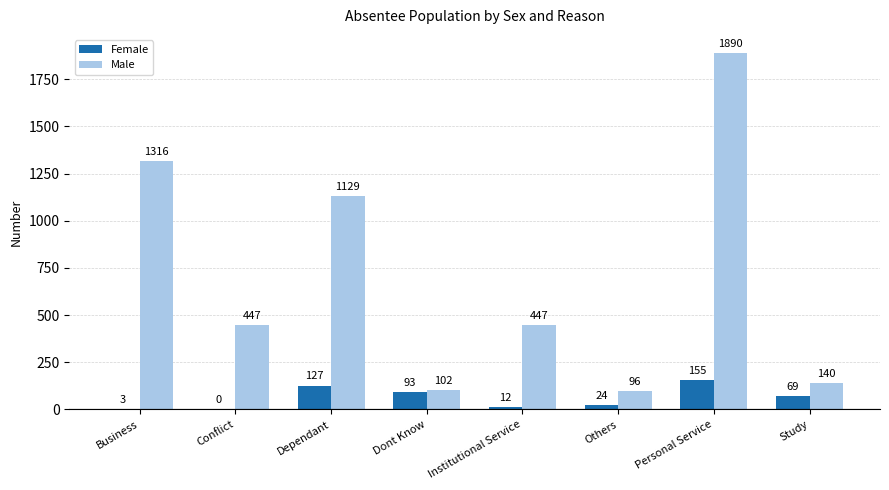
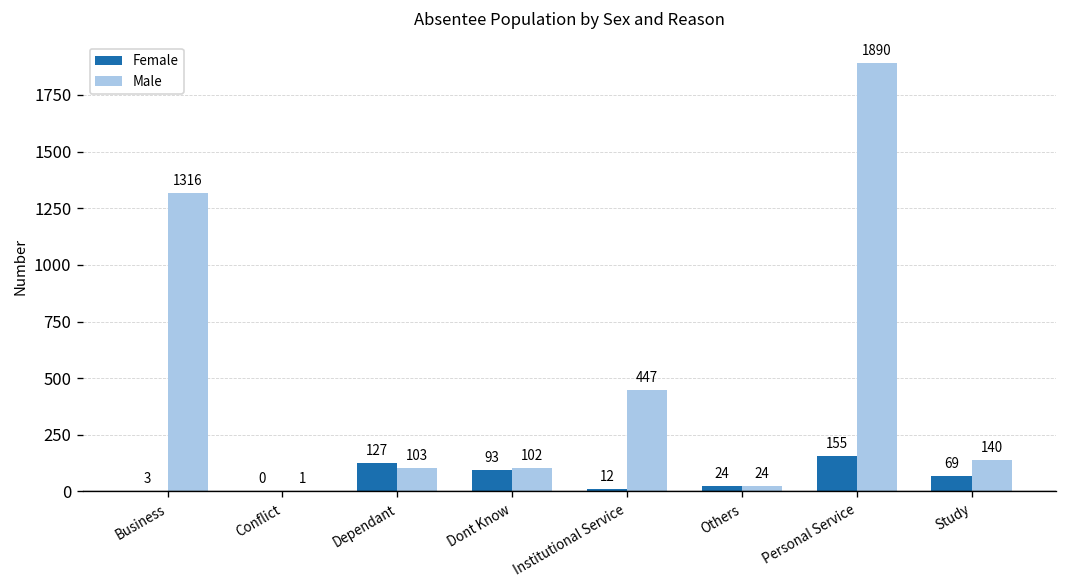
  {
    "Female": {
      "Business": 3,
      "Conflict": 0,
      "Dependant": 127,
      "Dont Know": 93,
      "Institutional Service": 12,
      "Others": 24,
      "Personal Service": 155,
      "Study": 69
    },
    "Male": {
      "Business": 1316,
-     "Conflict": 447,
-     "Dependant": 1129,
+     "Conflict": 1,
+     "Dependant": 103,
      "Dont Know": 102,
      "Institutional Service": 447,
-     "Others": 96,
+     "Others": 24,
      "Personal Service": 1890,
      "Study": 140
    }
  }
